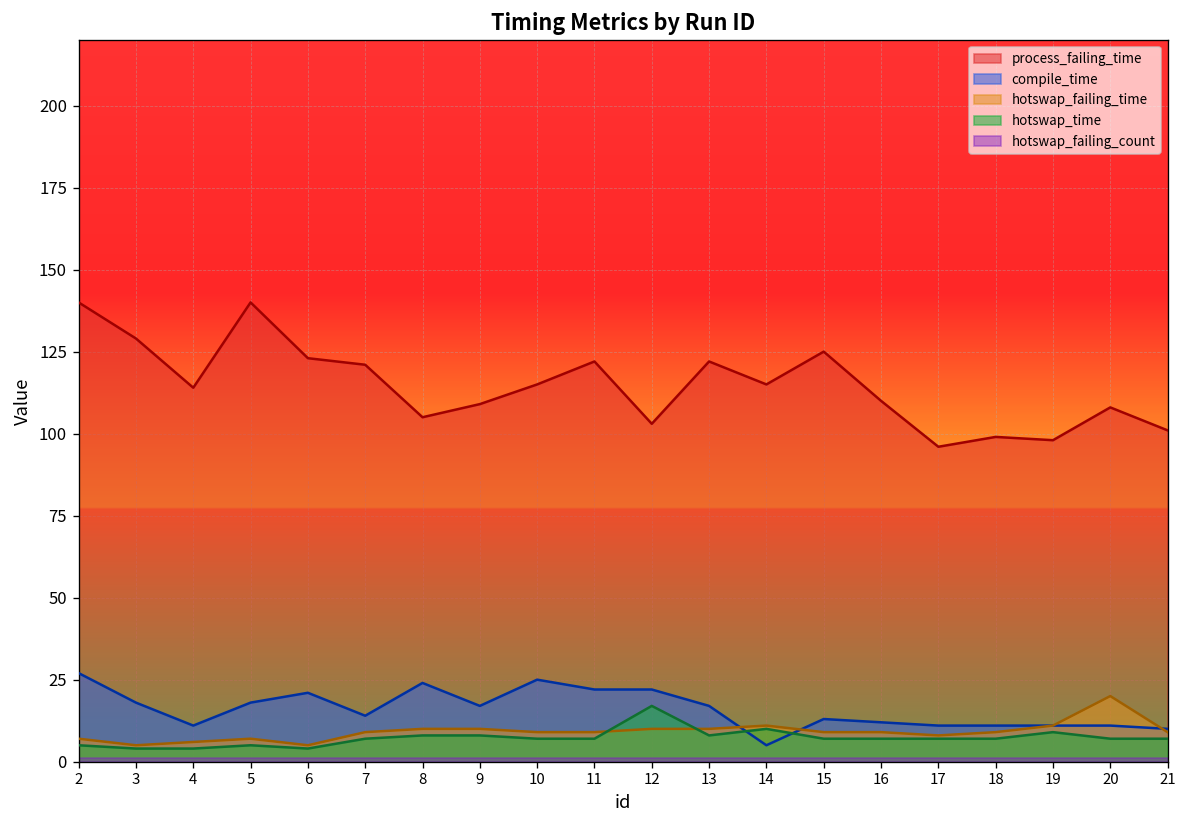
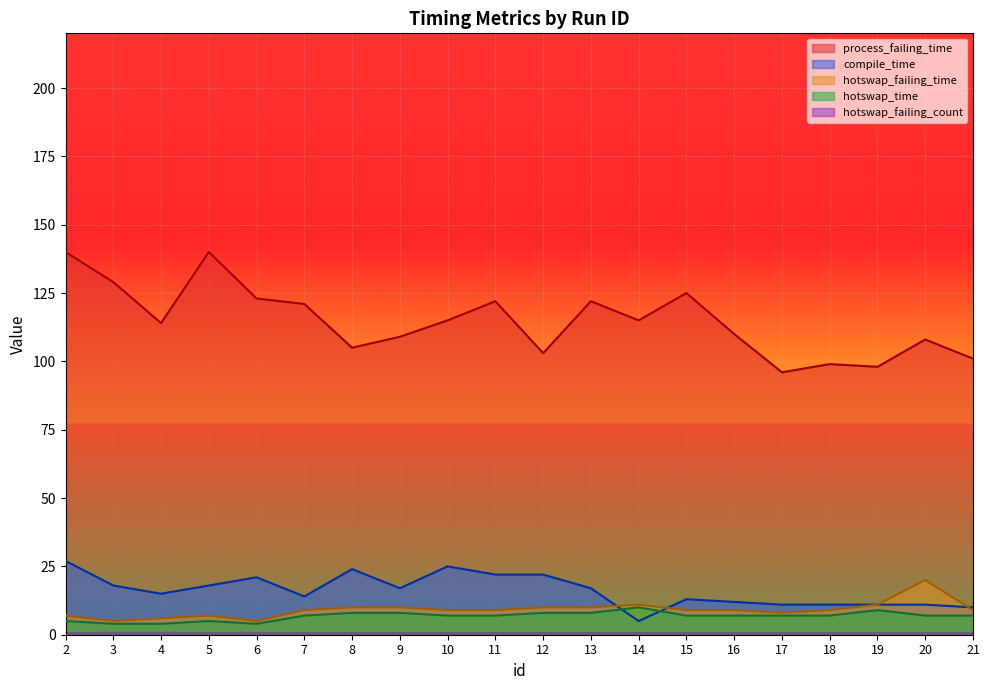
  {
    "process_failing_time": {
      "2": 140,
      "3": 129,
      "4": 114,
      "5": 140,
      "6": 123,
      "7": 121,
      "8": 105,
      "9": 109,
      "10": 115,
      "11": 122,
      "12": 103,
      "13": 122,
      "14": 115,
      "15": 125,
      "16": 110,
      "17": 96,
      "18": 99,
      "19": 98,
      "20": 108,
      "21": 101
    },
    "compile_time": {
      "2": 27,
      "3": 18,
-     "4": 11,
+     "4": 15,
      "5": 18,
      "6": 21,
      "7": 14,
      "8": 24,
      "9": 17,
      "10": 25,
      "11": 22,
      "12": 22,
      "13": 17,
      "14": 5,
      "15": 13,
      "16": 12,
      "17": 11,
      "18": 11,
      "20": 11,
      "21": 10
    },
    "hotswap_failing_time": {
      "2": 7,
      "3": 5,
      "4": 6,
      "5": 7,
      "6": 5,
      "7": 9,
      "8": 10,
      "9": 10,
      "10": 9,
      "11": 9,
      "12": 10,
      "13": 10,
      "14": 11,
      "15": 9,
      "16": 9,
      "17": 8,
      "18": 9,
      "20": 20,
      "21": 9
    },
    "hotswap_time": {
      "2": 5,
      "3": 4,
      "4": 4,
      "5": 5,
      "6": 4,
      "7": 7,
      "8": 8,
      "9": 8,
      "10": 7,
      "11": 7,
-     "12": 17,
+     "12": 8,
      "13": 8,
      "14": 10,
      "15": 7,
      "16": 7,
      "17": 7,
      "18": 7,
      "19": 9,
      "20": 7,
      "21": 7
    },
    "hotswap_failing_count": {
      "2": 1,
      "3": 1,
      "4": 1,
      "5": 1,
      "6": 1,
      "7": 1,
      "8": 1,
      "9": 1,
      "10": 1,
      "11": 1,
      "12": 1,
      "13": 1,
      "14": 1,
      "15": 1,
      "16": 1,
      "17": 1,
      "18": 1,
      "19": 1,
      "20": 1,
      "21": 1
    }
  }
